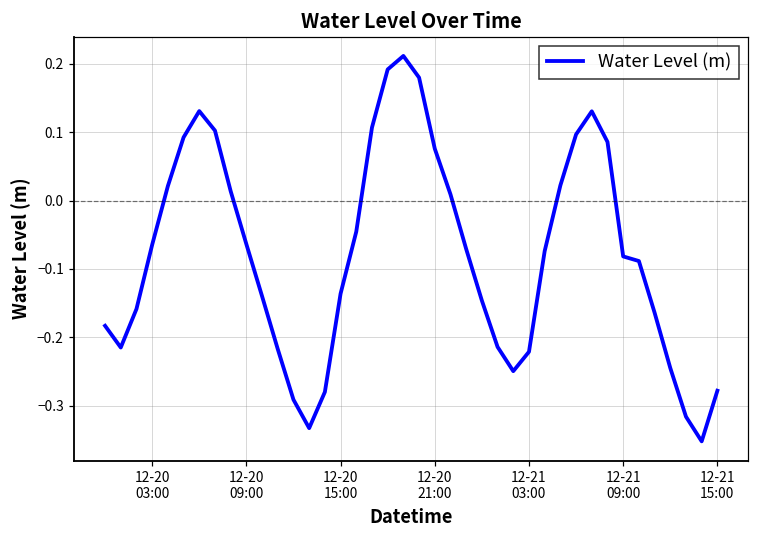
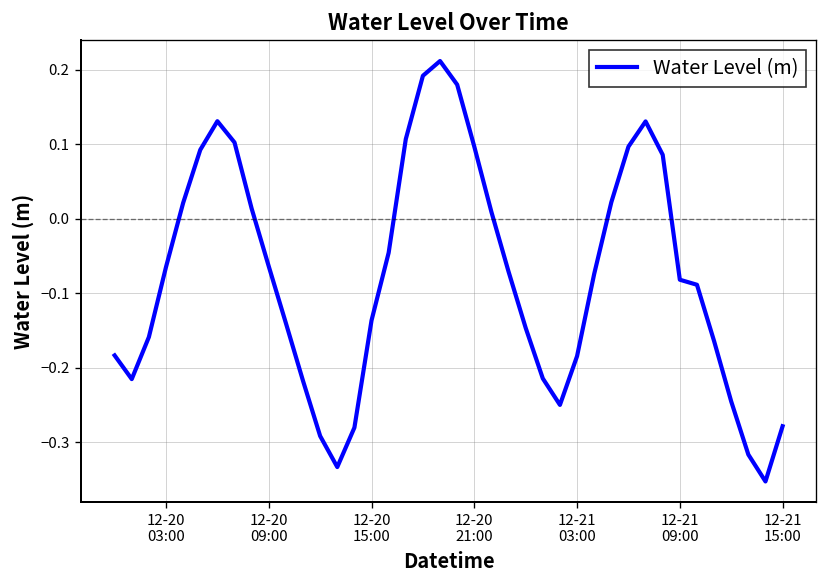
  {
    "12-20 03:00": -0.06,
    "12-20 09:00": -0.06,
    "12-20 15:00": -0.14,
-   "12-20 21:00": 0.08,
-   "12-21 03:00": -0.22,
+   "12-20 21:00": 0.10,
+   "12-21 03:00": -0.18,
    "12-21 09:00": -0.08,
    "12-21 15:00": -0.28
  }
